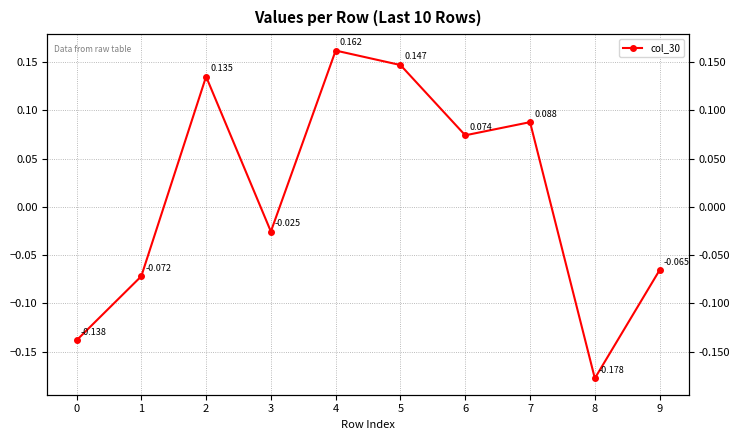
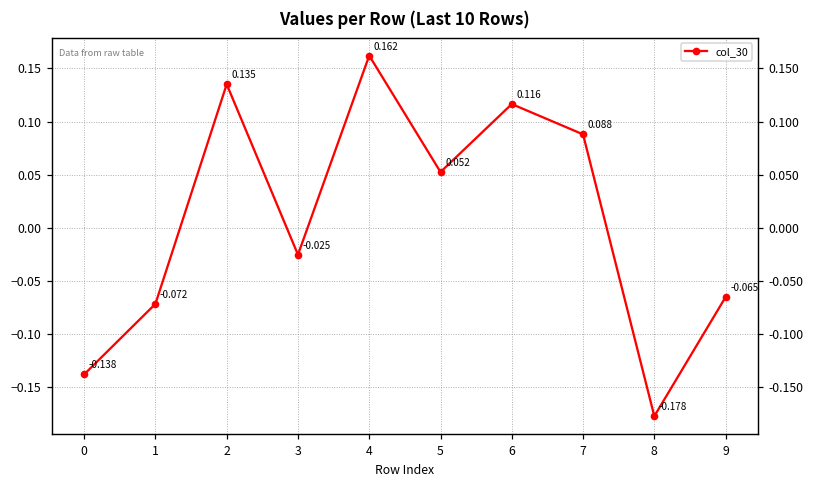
  {
    "0": -0.138,
    "1": -0.072,
    "2": 0.135,
    "3": -0.025,
    "4": 0.162,
-   "5": 0.147,
-   "6": 0.074,
+   "5": 0.052,
+   "6": 0.116,
    "7": 0.088,
    "8": -0.178,
    "9": -0.065
  }
